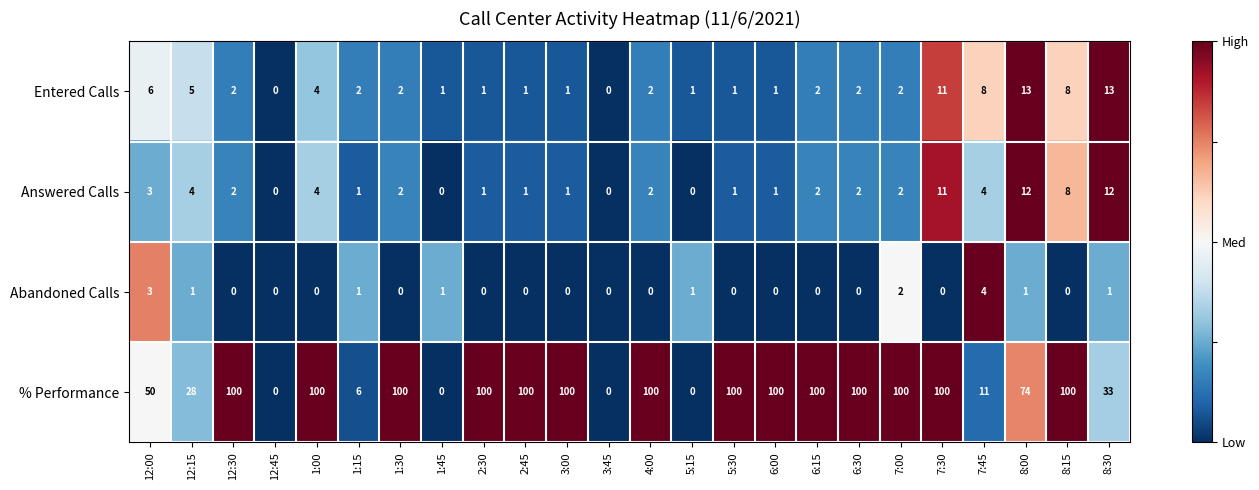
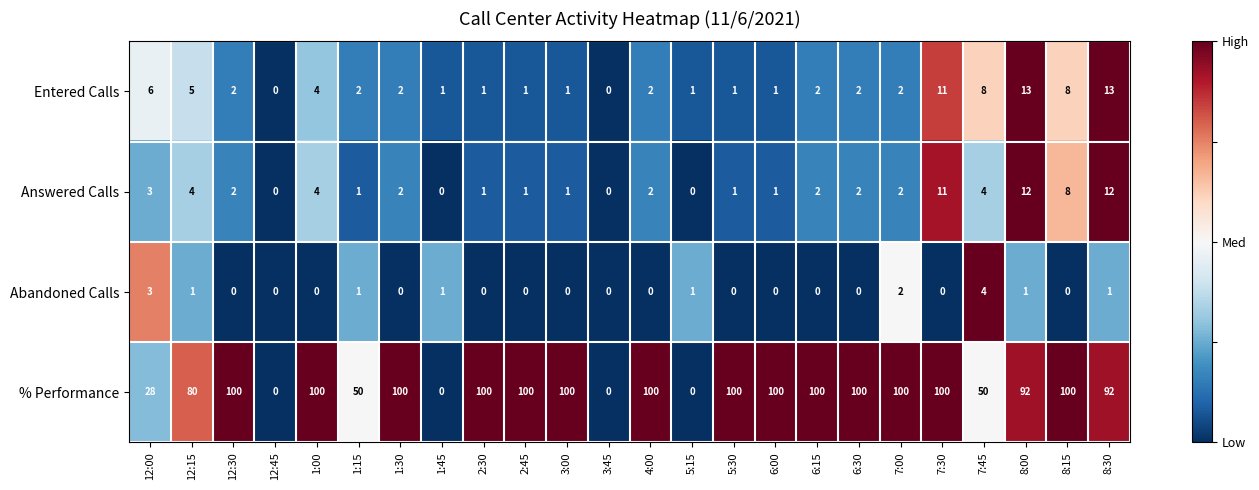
  {
    "Entered Calls": {
      "12:00": 6,
      "12:15": 5,
      "12:30": 2,
      "12:45": 0,
      "1:00": 4,
      "1:15": 2,
      "1:30": 2,
      "1:45": 1,
      "2:30": 1,
      "2:45": 1,
      "3:00": 1,
      "3:45": 0,
      "4:00": 2,
      "5:15": 1,
      "5:30": 1,
      "6:00": 1,
      "6:15": 2,
      "6:30": 2,
      "7:00": 2,
      "7:30": 11,
      "7:45": 8,
      "8:00": 13,
      "8:15": 8,
      "8:30": 13
    },
    "Answered Calls": {
      "12:00": 3,
      "12:15": 4,
      "12:30": 2,
      "12:45": 0,
      "1:00": 4,
      "1:15": 1,
      "1:30": 2,
      "1:45": 0,
      "2:30": 1,
      "2:45": 1,
      "3:00": 1,
      "3:45": 0,
      "4:00": 2,
      "5:15": 0,
      "5:30": 1,
      "6:00": 1,
      "6:15": 2,
      "6:30": 2,
      "7:00": 2,
      "7:30": 11,
      "7:45": 4,
      "8:00": 12,
      "8:15": 8,
      "8:30": 12
    },
    "Abandoned Calls": {
      "12:00": 3,
      "12:15": 1,
      "12:30": 0,
      "12:45": 0,
      "1:00": 0,
      "1:15": 1,
      "1:30": 0,
      "1:45": 1,
      "2:30": 0,
      "2:45": 0,
      "3:00": 0,
      "3:45": 0,
      "4:00": 0,
      "5:15": 1,
      "5:30": 0,
      "6:00": 0,
      "6:15": 0,
      "6:30": 0,
      "7:00": 2,
      "7:30": 0,
      "7:45": 4,
      "8:00": 1,
      "8:15": 0,
      "8:30": 1
    },
    "% Performance": {
-     "12:00": 50,
-     "12:15": 28,
+     "12:00": 28,
+     "12:15": 80,
      "12:30": 100,
      "12:45": 0,
      "1:00": 100,
-     "1:15": 6,
+     "1:15": 50,
      "1:30": 100,
      "1:45": 0,
      "2:30": 100,
      "2:45": 100,
      "3:00": 100,
      "3:45": 0,
      "4:00": 100,
      "5:15": 0,
      "5:30": 100,
      "6:00": 100,
      "6:15": 100,
      "6:30": 100,
      "7:00": 100,
      "7:30": 100,
-     "7:45": 11,
-     "8:00": 74,
+     "7:45": 50,
+     "8:00": 92,
      "8:15": 100,
-     "8:30": 33
+     "8:30": 92
    }
  }
